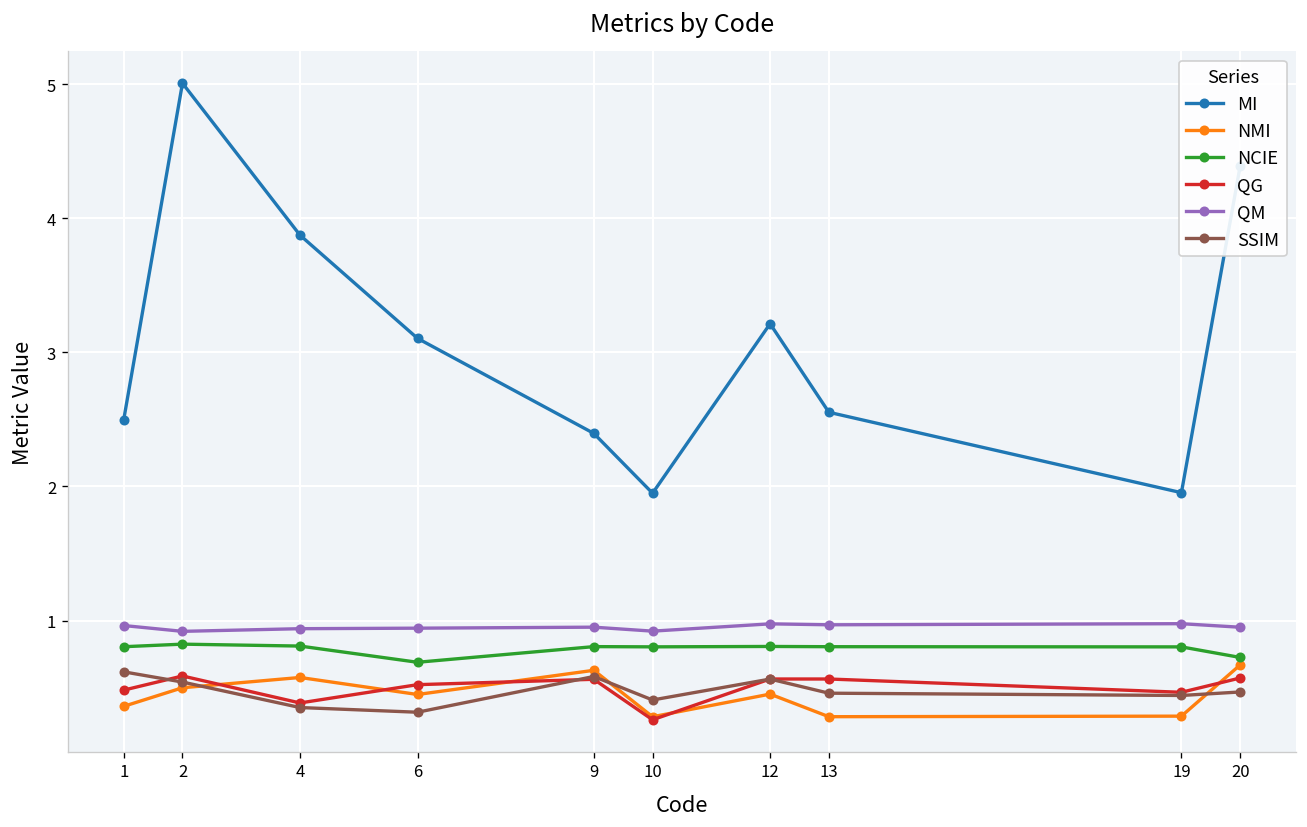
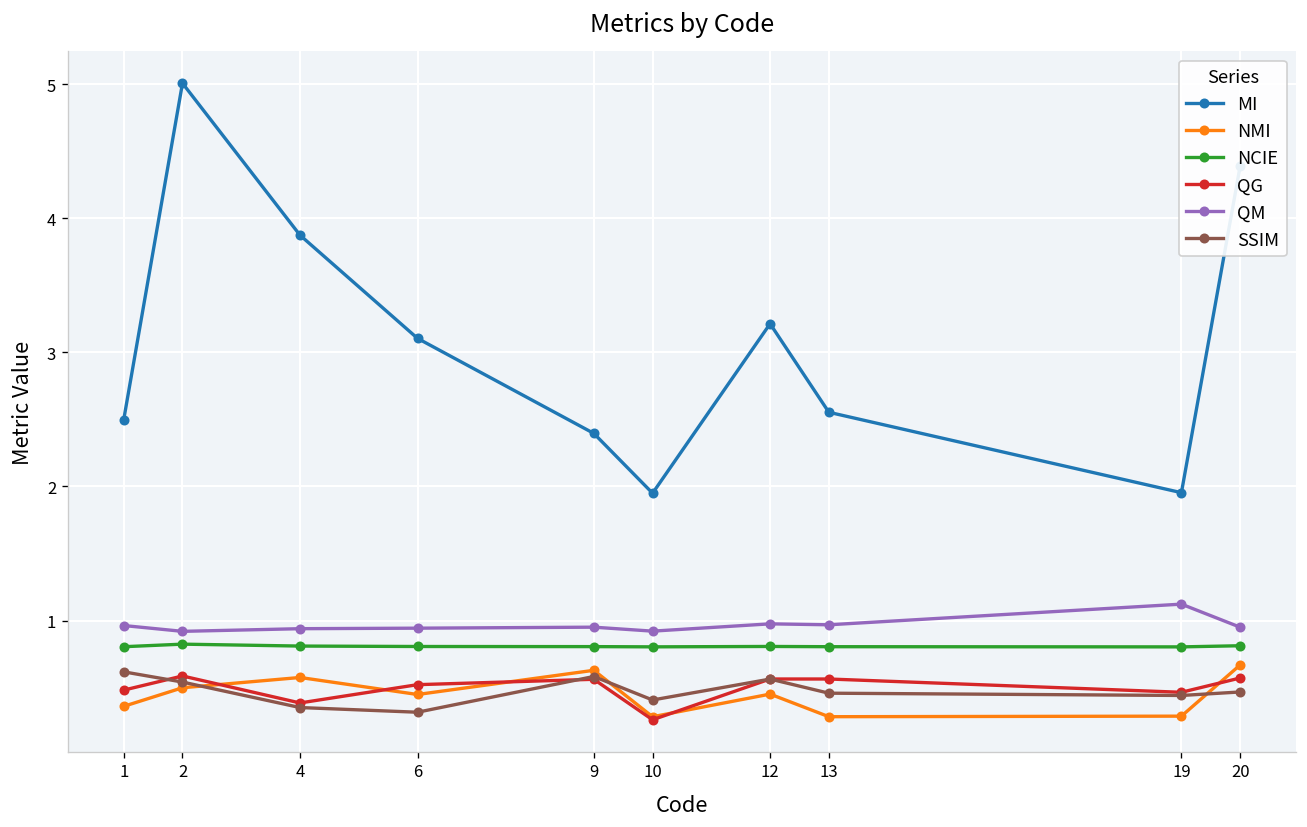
  {
    "MI": {
      "1": 2.50,
      "2": 5.01,
      "4": 3.87,
      "6": 3.10,
      "9": 2.40,
      "10": 1.95,
      "12": 3.21,
      "13": 2.55,
      "19": 1.95
    },
    "NMI": {
      "1": 0.36,
      "2": 0.50,
      "4": 0.58,
      "6": 0.45,
      "9": 0.63,
      "12": 0.45,
      "13": 0.28,
      "19": 0.29,
      "20": 0.67
    },
    "NCIE": {
      "1": 0.81,
      "2": 0.82,
      "4": 0.81,
-     "6": 0.69,
+     "6": 0.81,
      "9": 0.81,
      "10": 0.80,
      "12": 0.81,
      "13": 0.81,
      "19": 0.80,
-     "20": 0.73
+     "20": 0.81
    },
    "QG": {
      "1": 0.48,
      "2": 0.59,
      "4": 0.39,
      "6": 0.52,
      "13": 0.56,
      "19": 0.47,
      "20": 0.57
    },
    "QM": {
      "1": 0.96,
      "2": 0.92,
      "4": 0.94,
      "6": 0.94,
      "9": 0.95,
      "10": 0.92,
      "12": 0.98,
      "13": 0.97,
-     "19": 0.98,
+     "19": 1.12,
      "20": 0.95
    },
    "SSIM": {
      "1": 0.62,
      "2": 0.54,
      "4": 0.35,
      "6": 0.32,
      "10": 0.41,
      "13": 0.46,
      "19": 0.44,
      "20": 0.47
    }
  }
